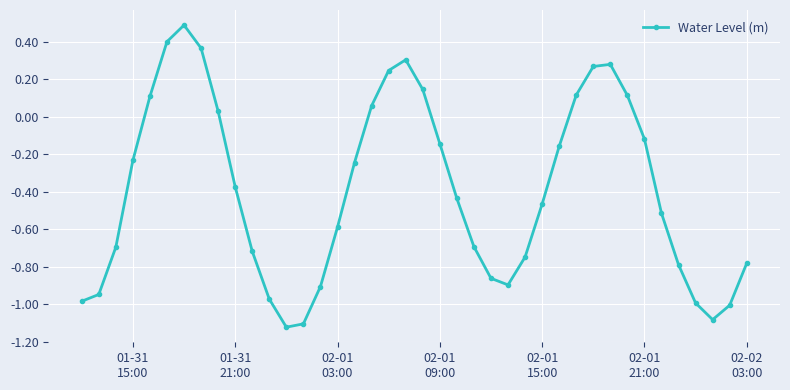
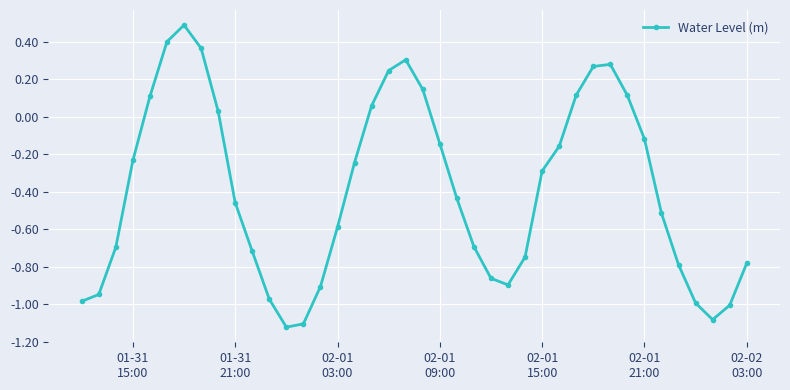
  {
    "01-31 15:00": -0.23,
-   "01-31 21:00": -0.37,
+   "01-31 21:00": -0.46,
    "02-01 03:00": -0.59,
    "02-01 09:00": -0.14,
-   "02-01 15:00": -0.47,
+   "02-01 15:00": -0.29,
    "02-01 21:00": -0.12,
    "02-02 03:00": -0.78
  }
